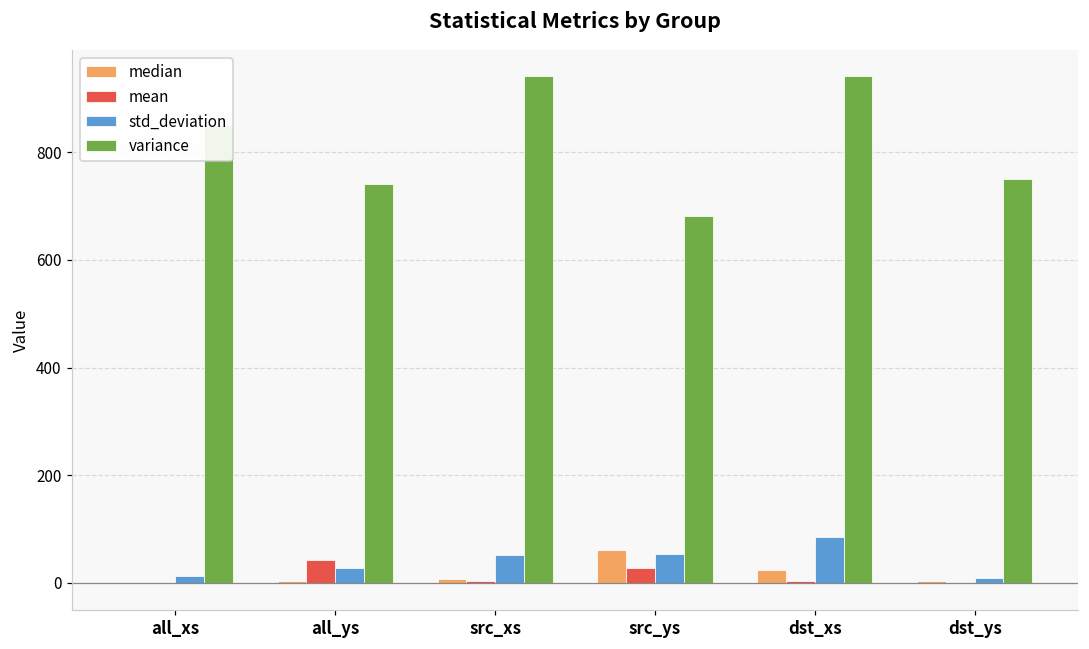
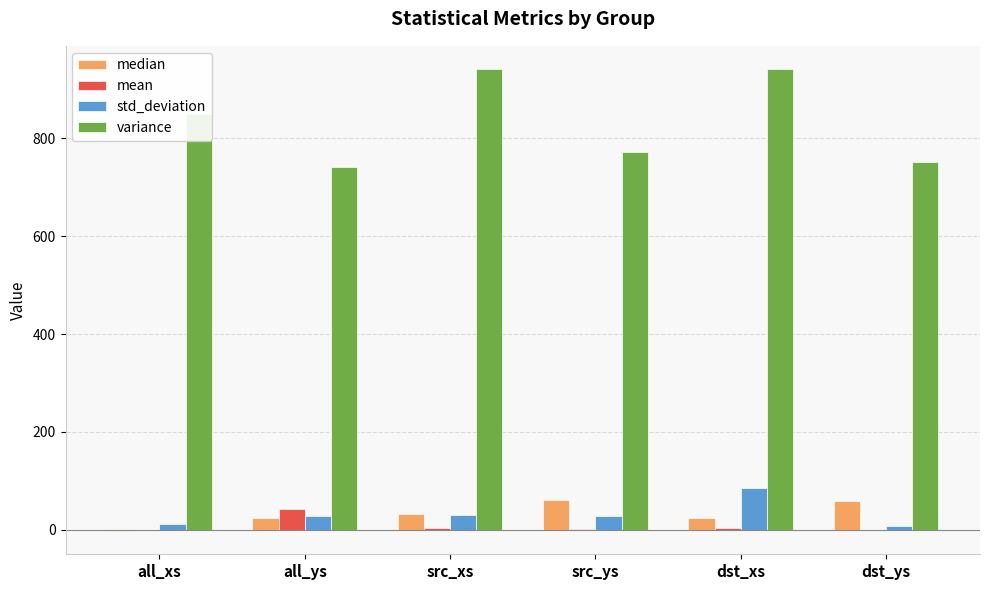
  {
    "median": {
-     "all_ys": 0,
-     "src_xs": 10,
+     "all_ys": 20,
+     "src_xs": 30,
      "src_ys": 60,
      "dst_xs": 20,
-     "dst_ys": 0
+     "dst_ys": 60
    },
    "mean": {
      "all_ys": 40,
-     "src_ys": 30
+     "src_ys": 0
    },
    "std_deviation": {
      "all_xs": 10,
      "all_ys": 30,
-     "src_xs": 50,
-     "src_ys": 50,
+     "src_xs": 30,
+     "src_ys": 30,
      "dst_xs": 80,
      "dst_ys": 10
    },
    "variance": {
      "all_ys": 740,
      "src_xs": 940,
-     "src_ys": 680,
+     "src_ys": 770,
      "dst_xs": 940,
      "dst_ys": 750
    }
  }
